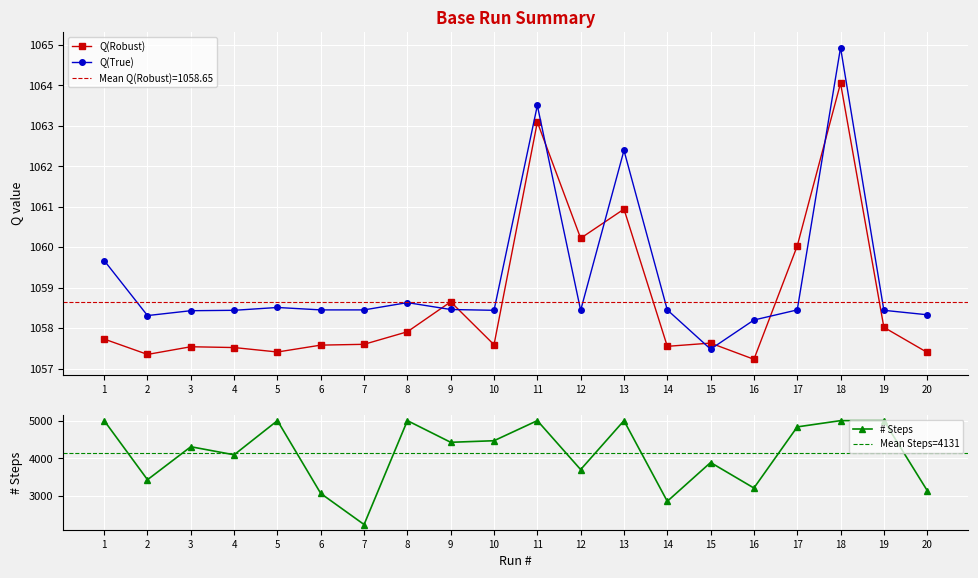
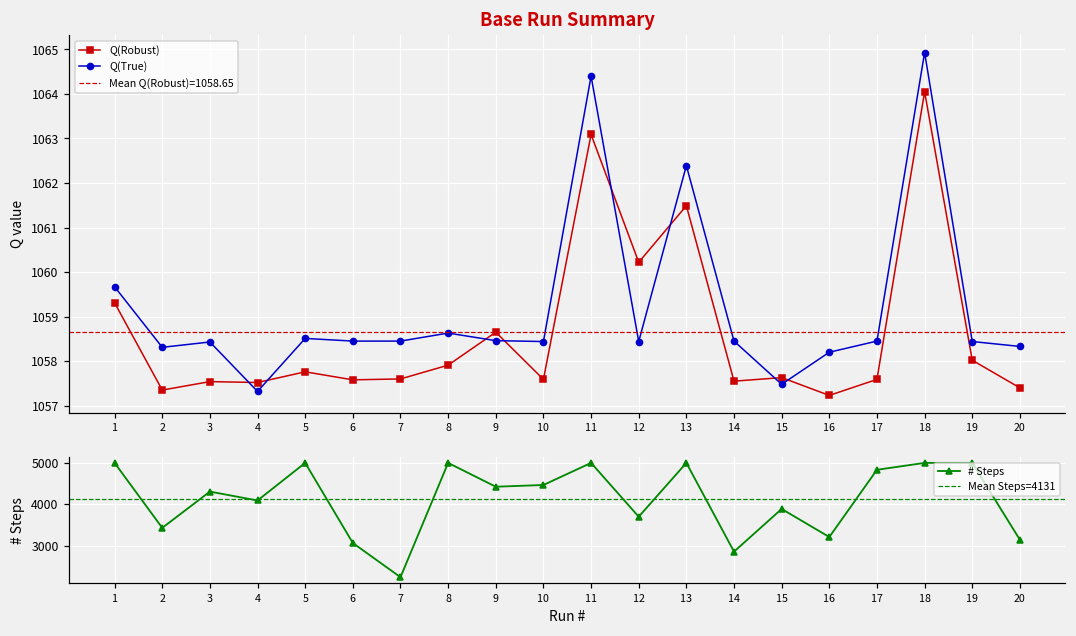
  {
    "Base Run Summary": {
      "Q(Robust)": {
-       "1": 1057.7,
+       "1": 1059.3,
        "2": 1057.4,
        "3": 1057.5,
        "4": 1057.5,
-       "5": 1057.4,
+       "5": 1057.8,
        "6": 1057.6,
        "7": 1057.6,
        "8": 1057.9,
        "9": 1058.7,
        "10": 1057.6,
        "11": 1063.1,
        "12": 1060.2,
-       "13": 1060.9,
+       "13": 1061.5,
        "14": 1057.6,
        "15": 1057.6,
        "16": 1057.2,
-       "17": 1060.0,
+       "17": 1057.6,
        "18": 1064.1,
        "19": 1058.0,
        "20": 1057.4
      },
      "Q(True)": {
        "1": 1059.7,
        "2": 1058.3,
        "3": 1058.4,
-       "4": 1058.4,
+       "4": 1057.3,
        "5": 1058.5,
        "6": 1058.5,
        "7": 1058.5,
        "8": 1058.6,
        "9": 1058.5,
        "10": 1058.4,
-       "11": 1063.5,
+       "11": 1064.4,
        "12": 1058.4,
        "13": 1062.4,
        "14": 1058.5,
        "15": 1057.5,
        "16": 1058.2,
        "17": 1058.5,
        "18": 1064.9,
        "19": 1058.4,
        "20": 1058.3
      }
    }
  }
